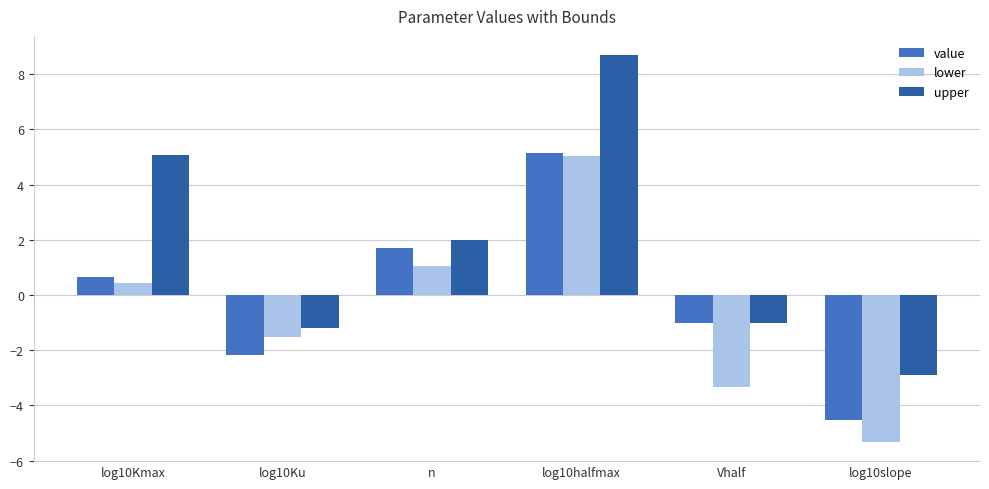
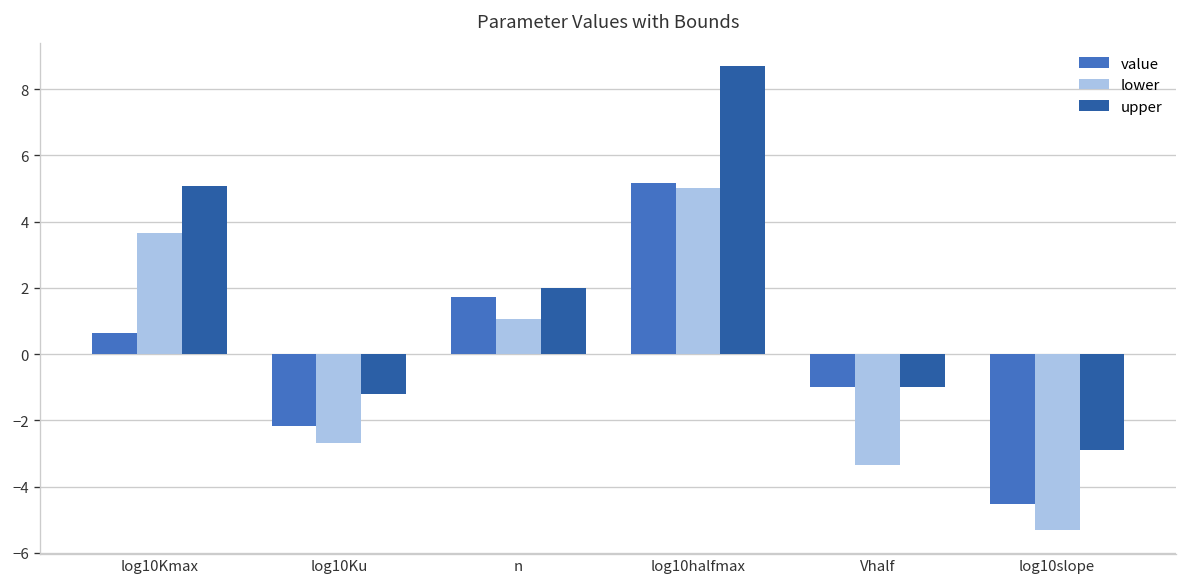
  {
    "lower": {
-     "log10Kmax": 0.4,
-     "log10Ku": -1.5,
+     "log10Kmax": 3.7,
+     "log10Ku": -2.7,
      "n": 1.1,
      "log10halfmax": 5.0,
      "Vhalf": -3.3,
      "log10slope": -5.3
    }
  }
